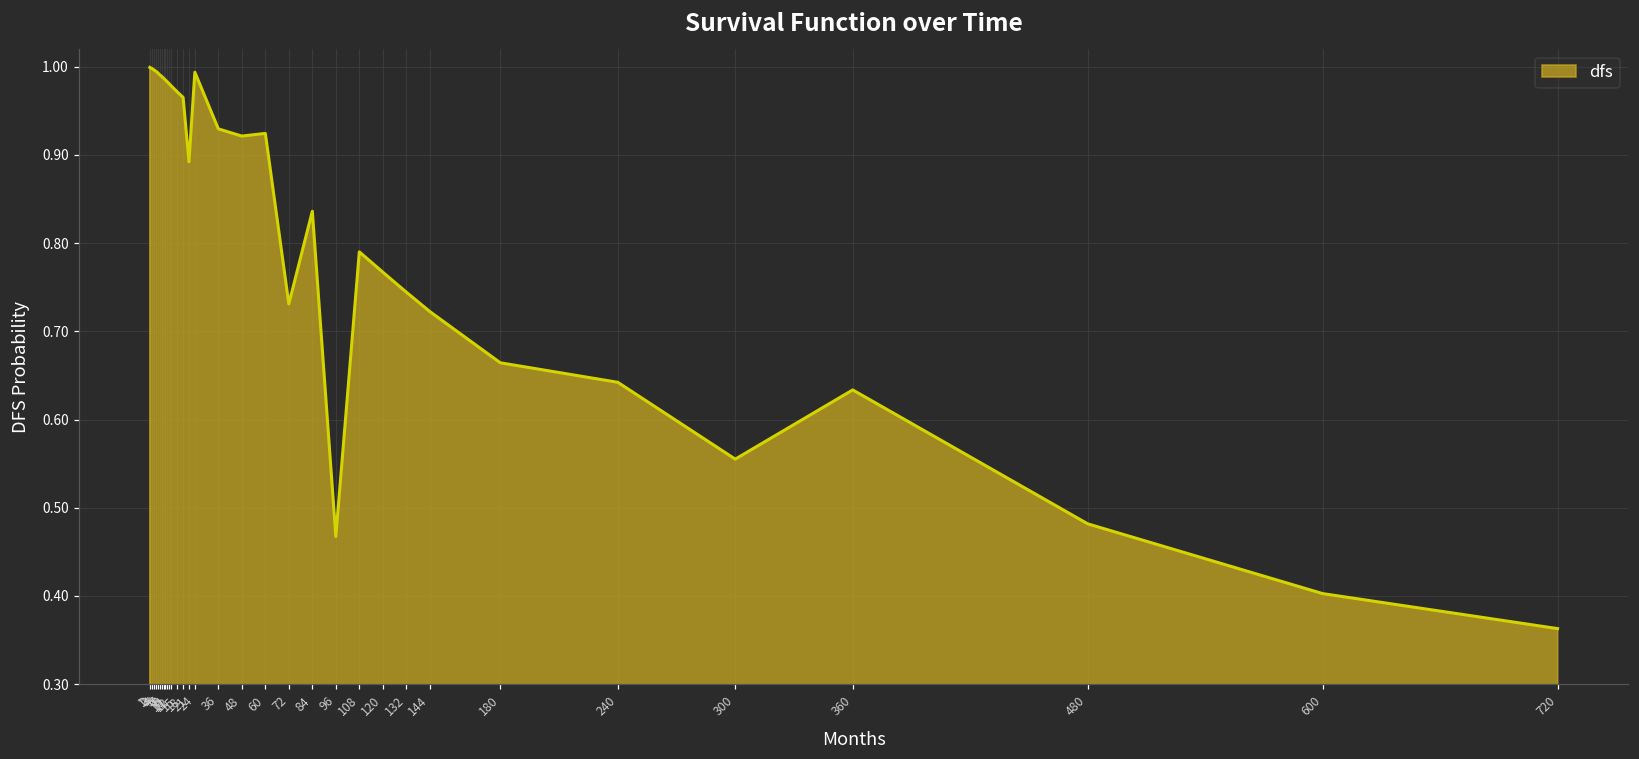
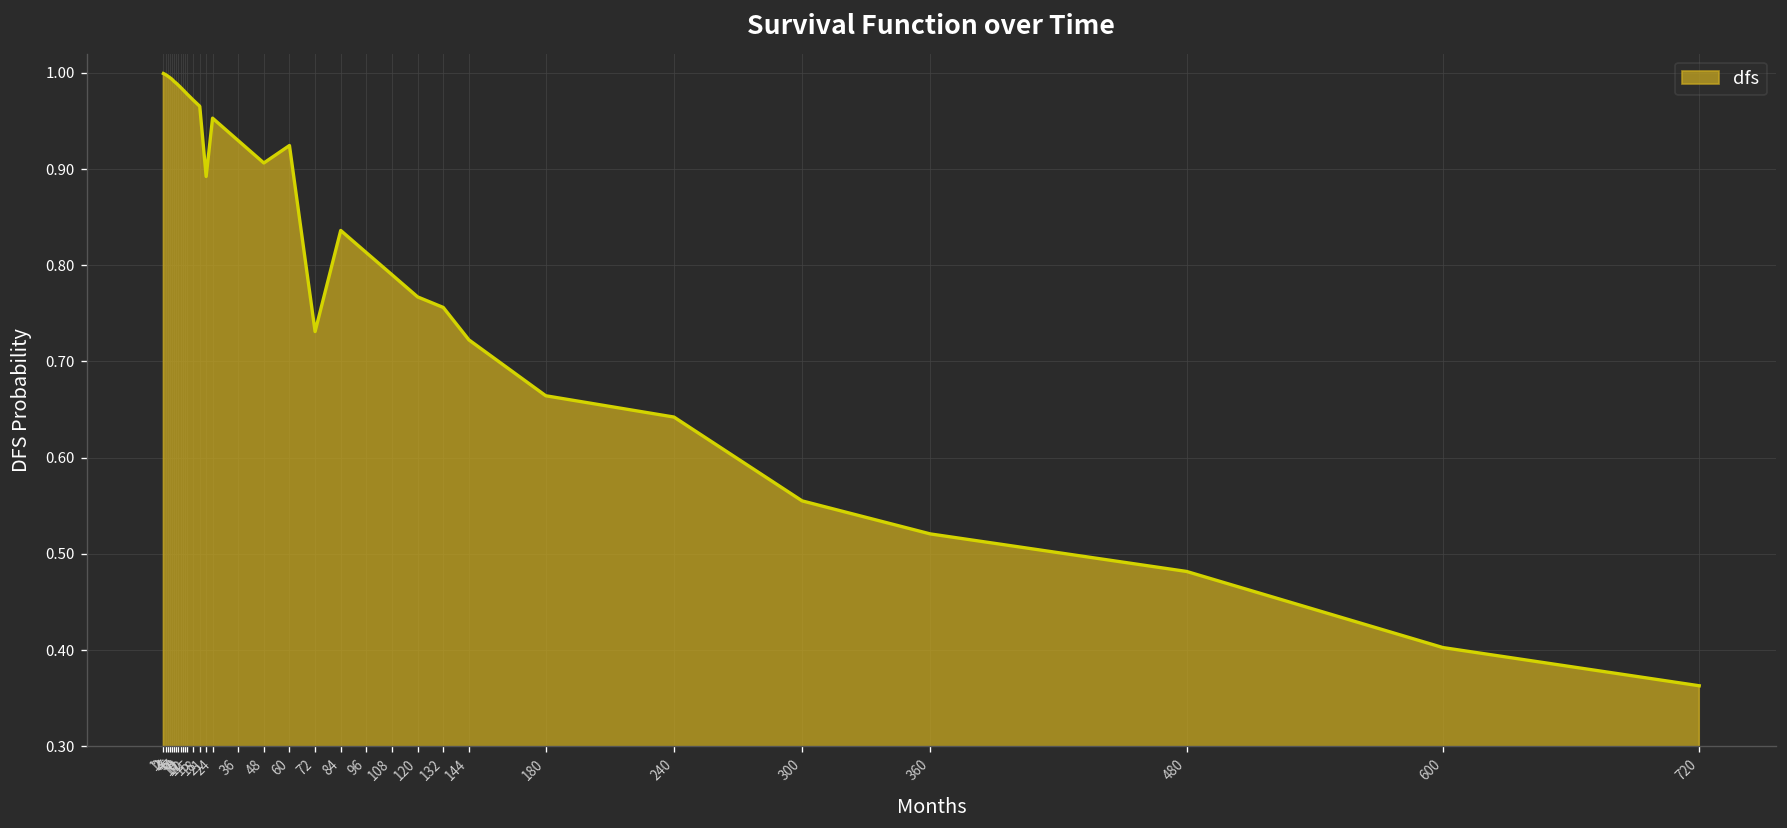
  {
    "1": 1.00,
    "2": 1.00,
    "3": 1.00,
    "4": 1.00,
    "5": 0.99,
    "6": 0.99,
    "7": 0.99,
    "8": 0.99,
    "9": 0.98,
    "10": 0.98,
    "11": 0.98,
    "12": 0.98,
    "15": 0.97,
    "18": 0.97,
    "21": 0.89,
-   "24": 0.99,
+   "24": 0.95,
    "36": 0.93,
-   "48": 0.92,
+   "48": 0.91,
    "60": 0.92,
    "72": 0.73,
    "84": 0.84,
-   "96": 0.47,
+   "96": 0.81,
    "108": 0.79,
    "120": 0.77,
-   "132": 0.74,
+   "132": 0.76,
    "144": 0.72,
    "180": 0.66,
    "240": 0.64,
    "300": 0.56,
-   "360": 0.63,
+   "360": 0.52,
    "480": 0.48,
    "600": 0.40,
    "720": 0.36
  }
